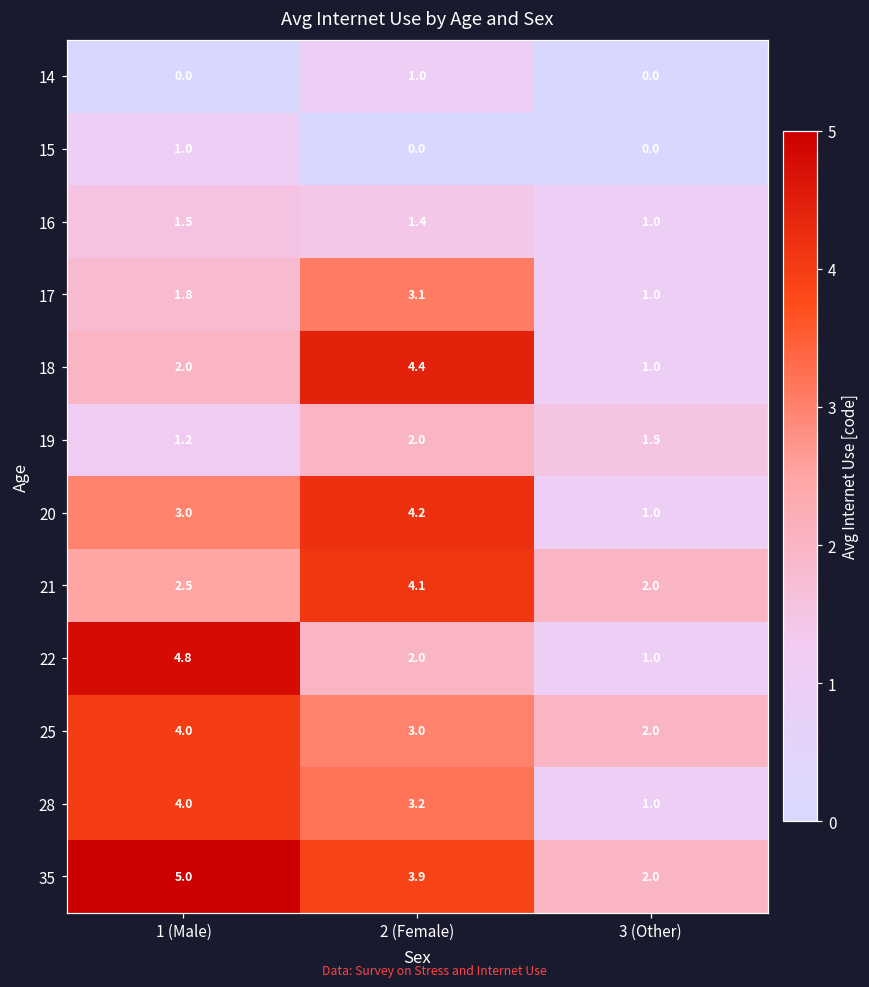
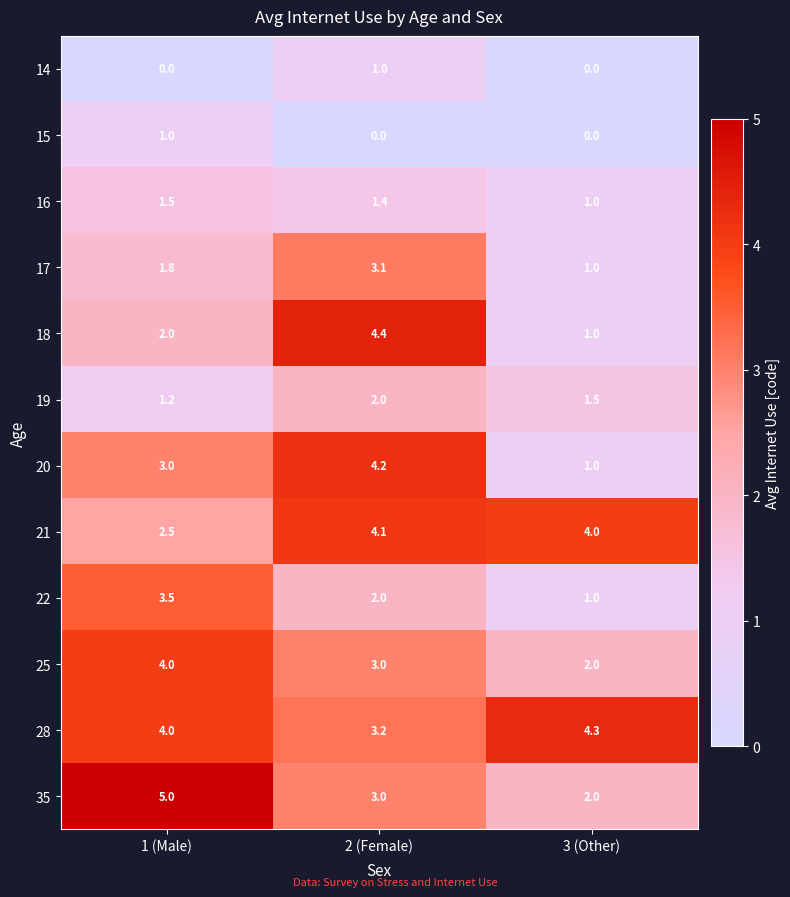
  {
    "14": {
      "2 (Female)": 1.0
    },
    "15": {
      "1 (Male)": 1.0
    },
    "16": {
      "1 (Male)": 1.5,
      "2 (Female)": 1.4,
      "3 (Other)": 1.0
    },
    "17": {
      "1 (Male)": 1.8,
      "2 (Female)": 3.1,
      "3 (Other)": 1.0
    },
    "18": {
      "1 (Male)": 2.0,
      "2 (Female)": 4.4,
      "3 (Other)": 1.0
    },
    "19": {
      "1 (Male)": 1.2,
      "2 (Female)": 2.0,
      "3 (Other)": 1.5
    },
    "20": {
      "1 (Male)": 3.0,
      "2 (Female)": 4.2,
      "3 (Other)": 1.0
    },
    "21": {
      "1 (Male)": 2.5,
      "2 (Female)": 4.1,
-     "3 (Other)": 2.0
+     "3 (Other)": 4.0
    },
    "22": {
-     "1 (Male)": 4.8,
+     "1 (Male)": 3.5,
      "2 (Female)": 2.0,
      "3 (Other)": 1.0
    },
    "25": {
      "1 (Male)": 4.0,
      "2 (Female)": 3.0,
      "3 (Other)": 2.0
    },
    "28": {
      "1 (Male)": 4.0,
      "2 (Female)": 3.2,
-     "3 (Other)": 1.0
+     "3 (Other)": 4.3
    },
    "35": {
      "1 (Male)": 5.0,
-     "2 (Female)": 3.9,
+     "2 (Female)": 3.0,
      "3 (Other)": 2.0
    }
  }
